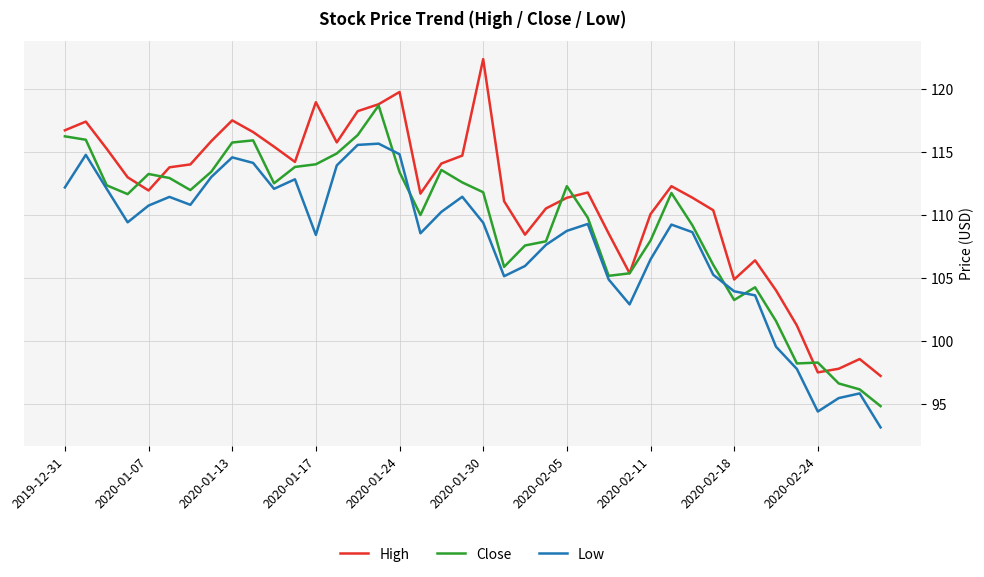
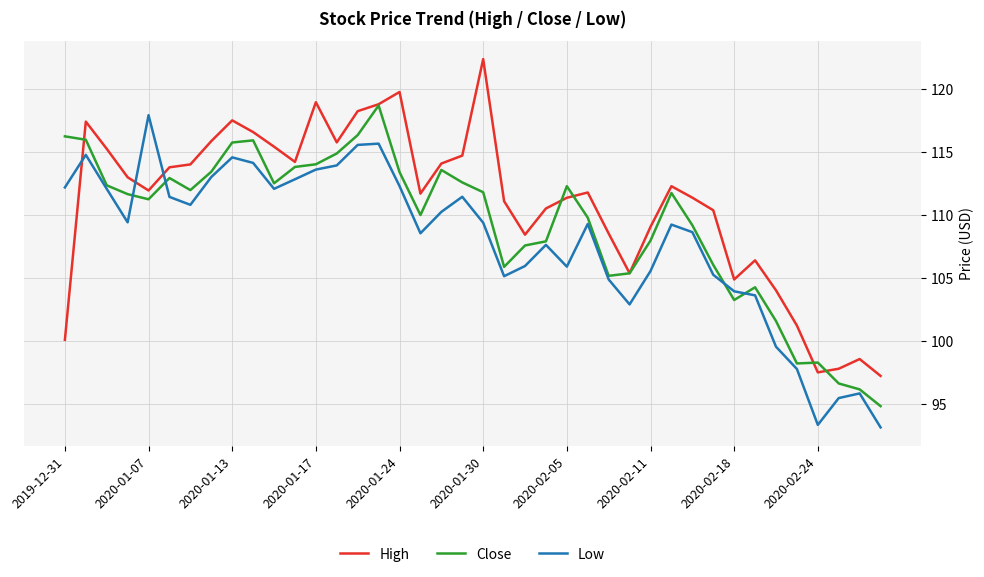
  {
    "High": {
-     "2019-12-31": 116.7,
+     "2019-12-31": 100.1,
      "2020-01-07": 111.9,
      "2020-01-13": 117.5,
      "2020-01-17": 118.9,
      "2020-01-24": 119.8,
      "2020-01-30": 122.4,
      "2020-02-05": 111.4,
-     "2020-02-11": 110.1,
+     "2020-02-11": 109.0,
      "2020-02-18": 104.9,
      "2020-02-24": 97.5
    },
    "Close": {
      "2019-12-31": 116.2,
-     "2020-01-07": 113.2,
+     "2020-01-07": 111.2,
      "2020-01-13": 115.7,
      "2020-01-17": 114.0,
      "2020-01-24": 113.4,
      "2020-01-30": 111.8,
      "2020-02-05": 112.3,
      "2020-02-11": 108.0,
      "2020-02-18": 103.2,
      "2020-02-24": 98.3
    },
    "Low": {
      "2019-12-31": 112.2,
-     "2020-01-07": 110.7,
+     "2020-01-07": 117.9,
      "2020-01-13": 114.6,
-     "2020-01-17": 108.4,
-     "2020-01-24": 114.8,
+     "2020-01-17": 113.6,
+     "2020-01-24": 112.3,
      "2020-01-30": 109.4,
-     "2020-02-05": 108.7,
-     "2020-02-11": 106.5,
+     "2020-02-05": 105.9,
+     "2020-02-11": 105.5,
      "2020-02-18": 103.9,
-     "2020-02-24": 94.4
+     "2020-02-24": 93.3
    }
  }
